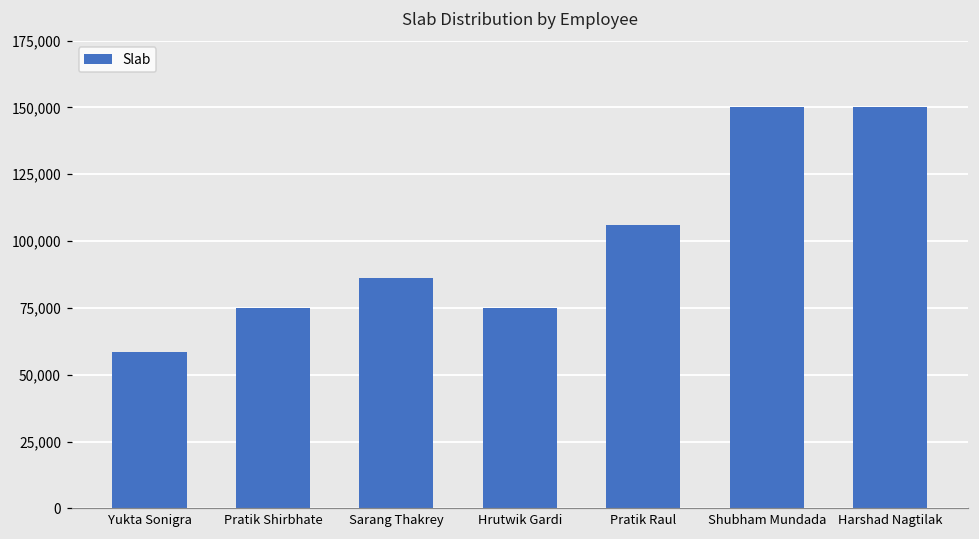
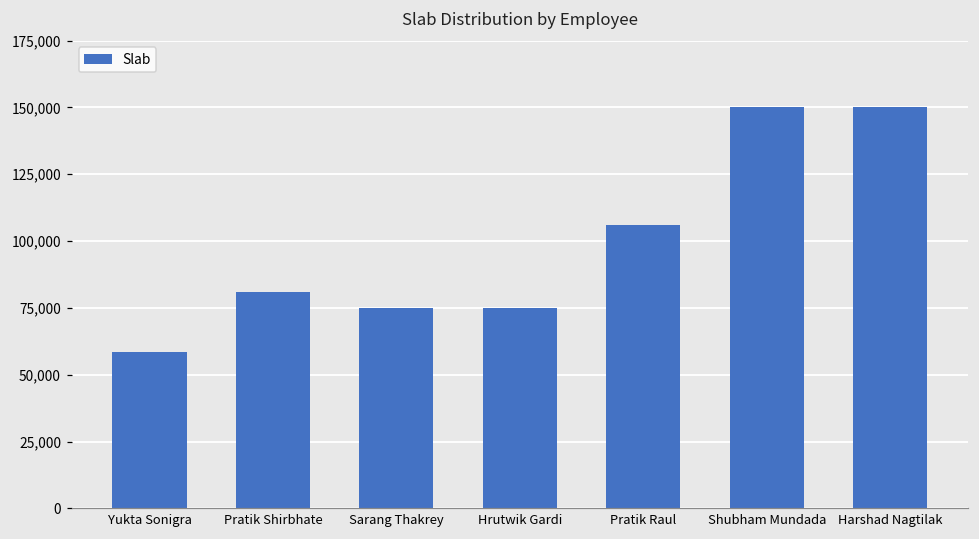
  {
    "Yukta Sonigra": "58,000",
-   "Pratik Shirbhate": "75,000",
-   "Sarang Thakrey": "86,000",
+   "Pratik Shirbhate": "81,000",
+   "Sarang Thakrey": "75,000",
    "Hrutwik Gardi": "75,000",
    "Pratik Raul": "106,000",
    "Shubham Mundada": "150,000",
    "Harshad Nagtilak": "150,000"
  }
